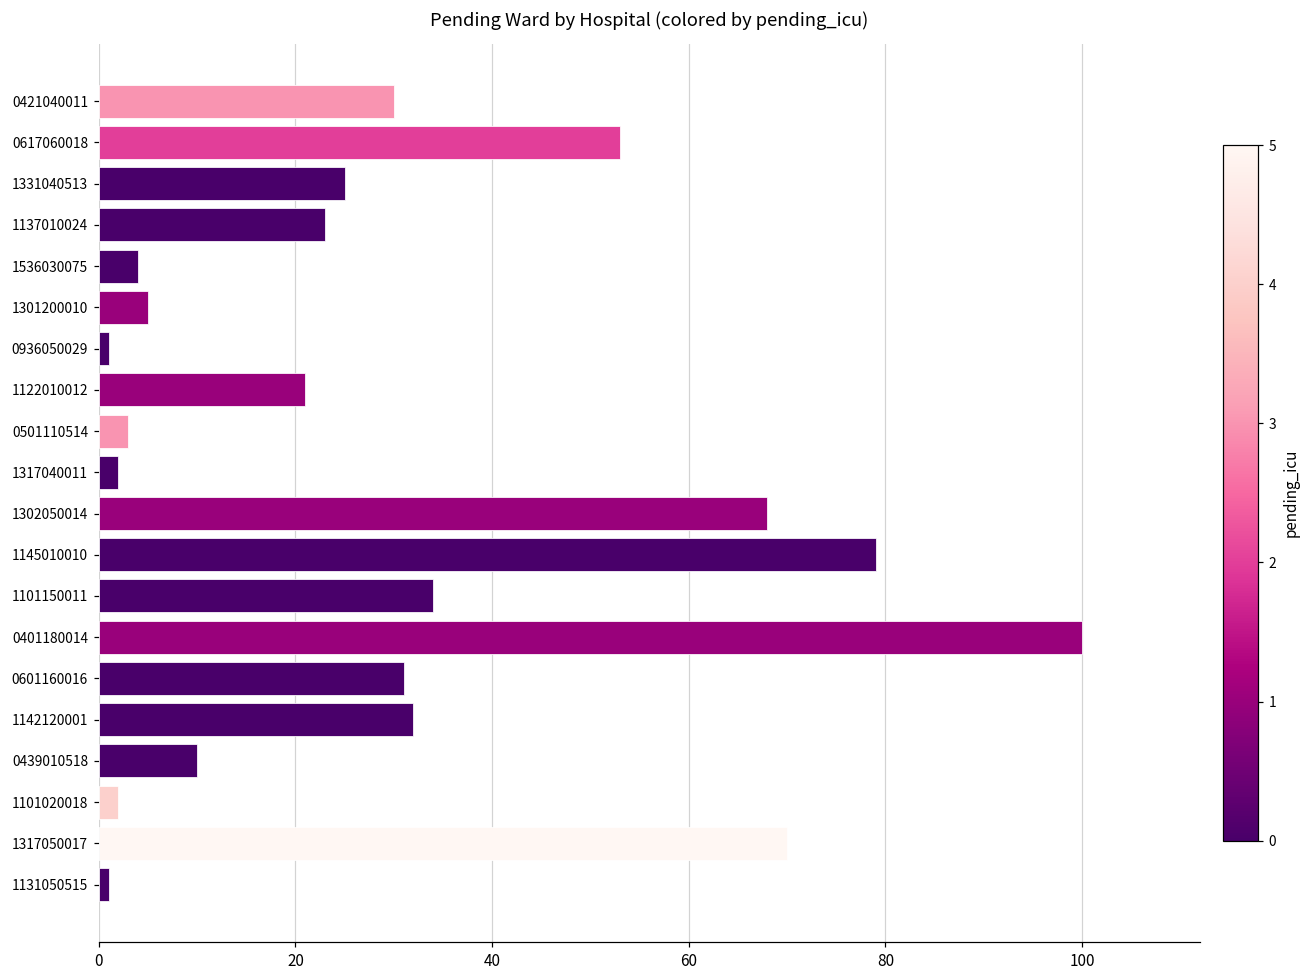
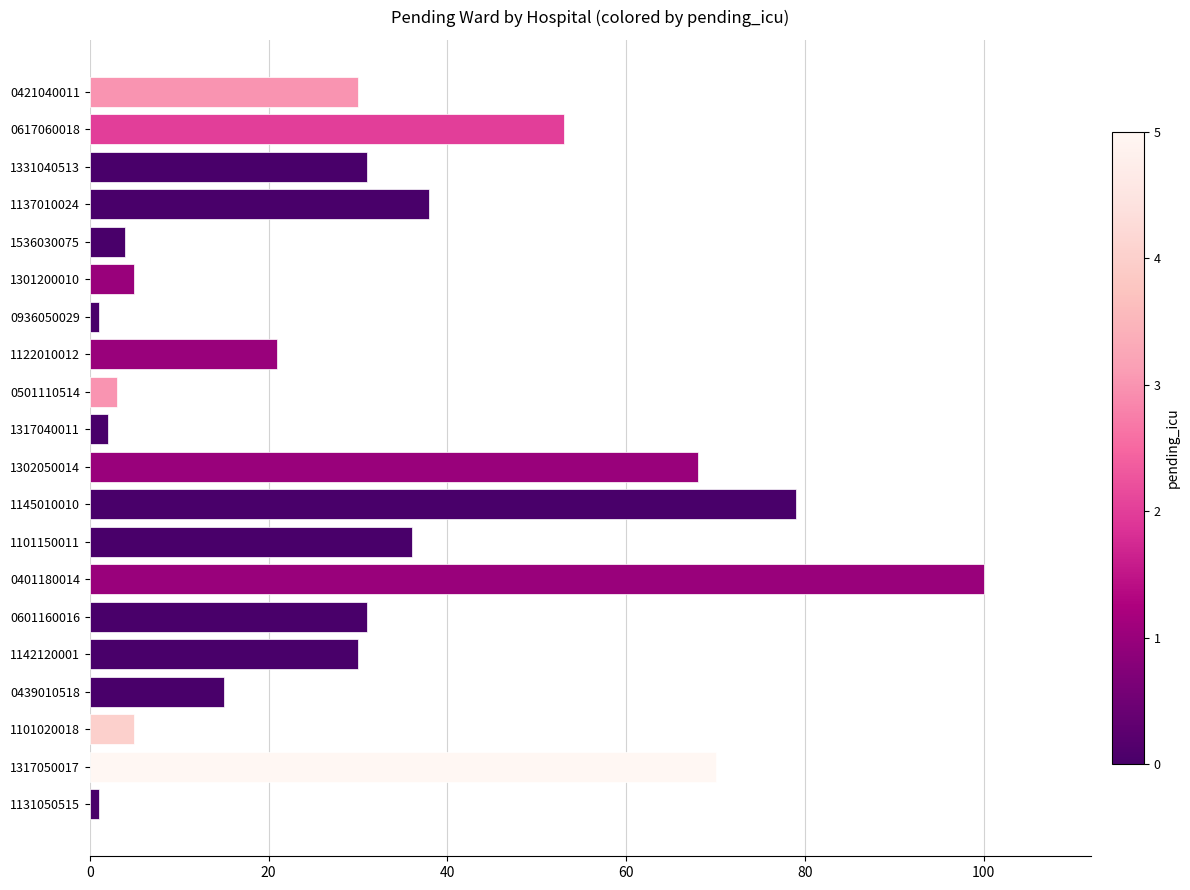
  {
    "0421040011": 30,
    "0617060018": 53,
-   "1331040513": 25,
-   "1137010024": 23,
+   "1331040513": 31,
+   "1137010024": 38,
    "1536030075": 4,
    "1301200010": 5,
    "0936050029": 1,
    "1122010012": 21,
    "0501110514": 3,
    "1317040011": 2,
    "1302050014": 68,
    "1145010010": 79,
-   "1101150011": 34,
+   "1101150011": 36,
    "0401180014": 100,
    "0601160016": 31,
-   "1142120001": 32,
-   "0439010518": 10,
-   "1101020018": 2,
+   "1142120001": 30,
+   "0439010518": 15,
+   "1101020018": 5,
    "1317050017": 70,
    "1131050515": 1
  }
